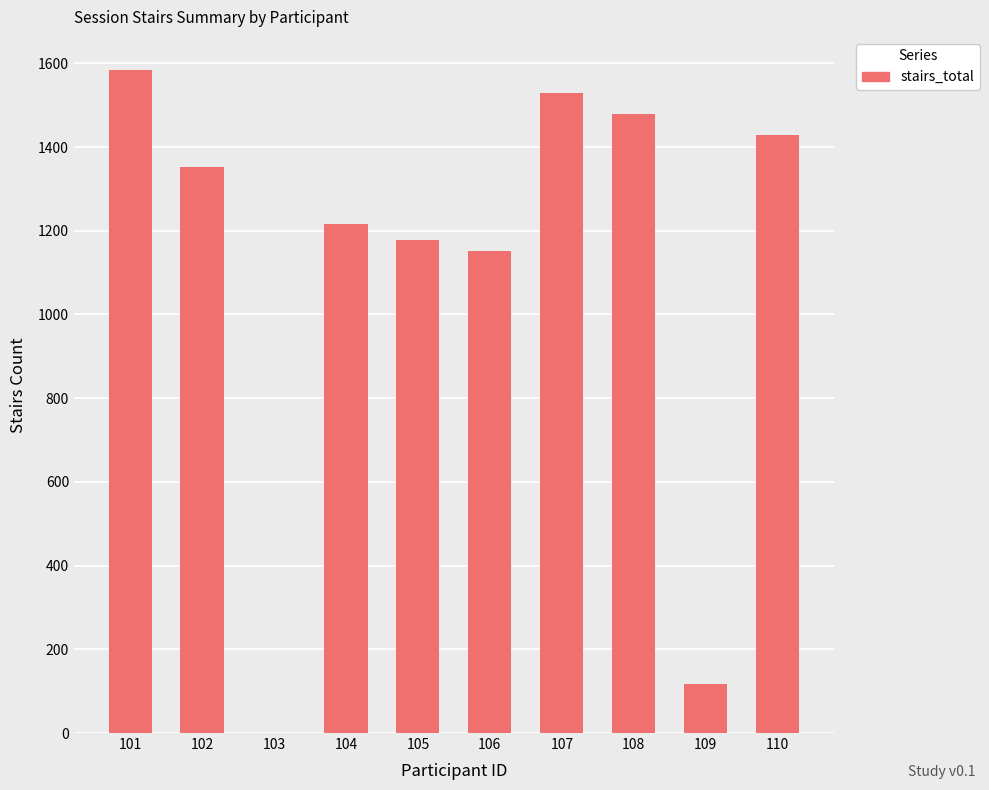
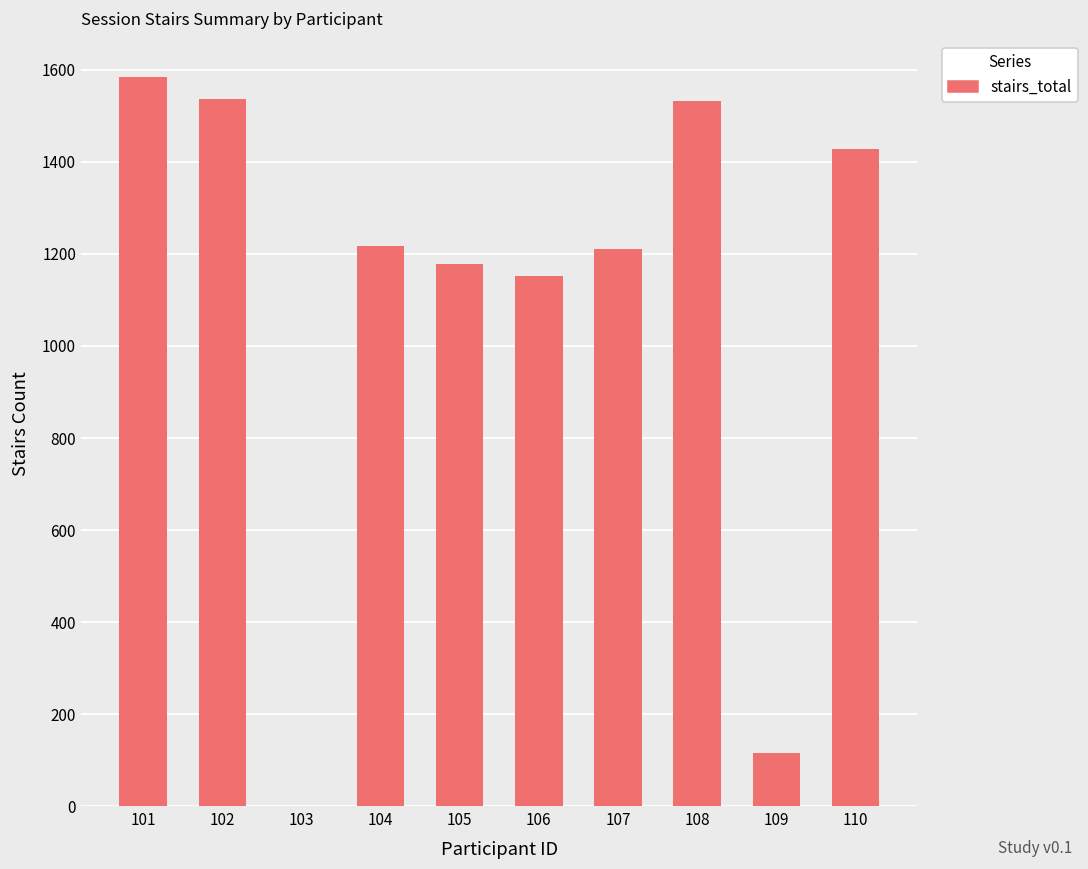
  {
    "101": 1580,
-   "102": 1350,
+   "102": 1540,
    "103": 0,
    "104": 1220,
    "105": 1180,
    "106": 1150,
-   "107": 1530,
-   "108": 1480,
+   "107": 1210,
+   "108": 1530,
    "109": 120,
    "110": 1430
  }
